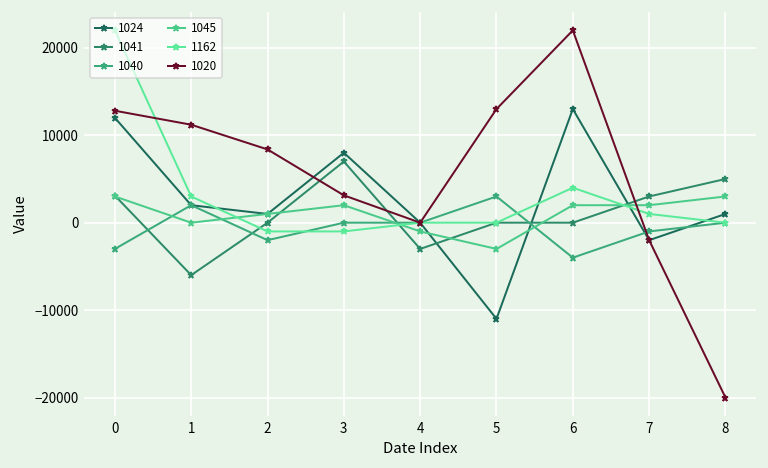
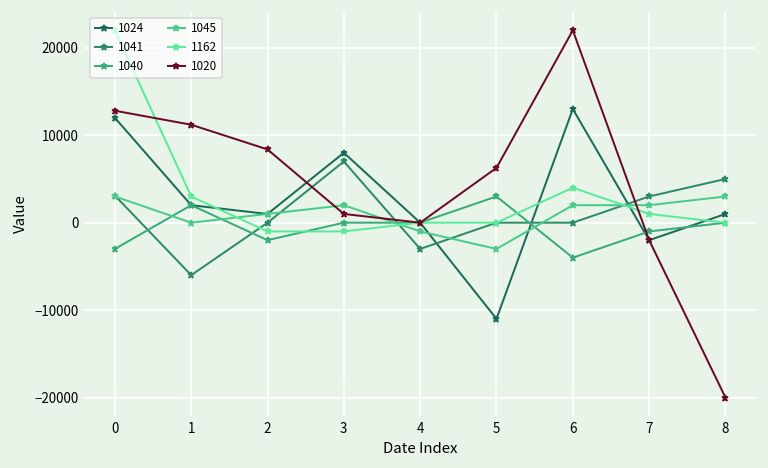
  {
    "1020": {
      "0": 13000,
      "1": 11000,
      "2": 8000,
-     "3": 3000,
-     "5": 13000,
+     "3": 1000,
+     "5": 6000,
      "6": 22000,
      "8": -20000
    }
  }
